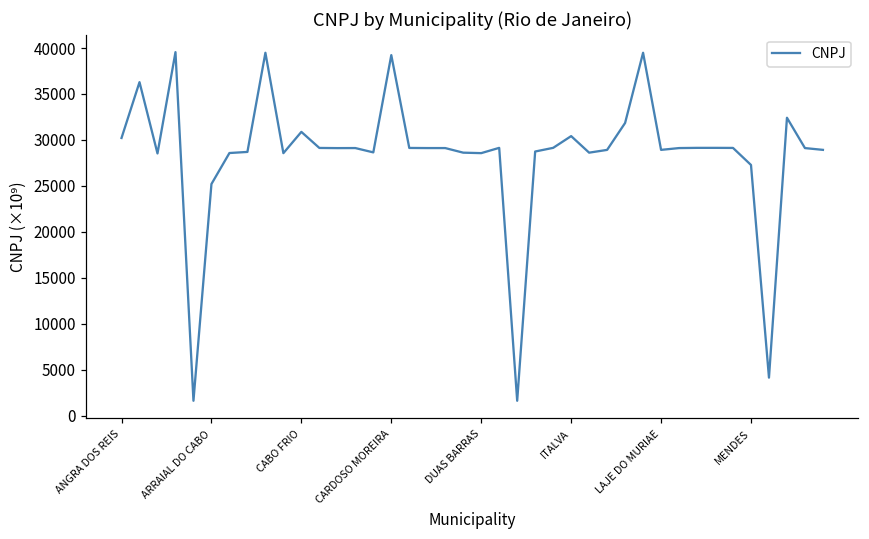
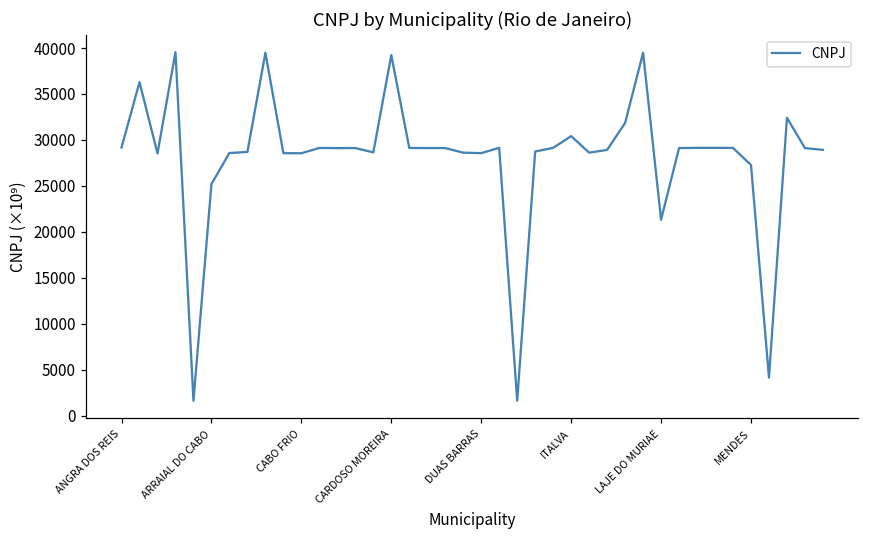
  {
-   "ANGRA DOS REIS": 30000,
+   "ANGRA DOS REIS": 29000,
    "ARRAIAL DO CABO": 25000,
-   "CABO FRIO": 31000,
+   "CABO FRIO": 29000,
    "CARDOSO MOREIRA": 39000,
    "DUAS BARRAS": 29000,
    "ITALVA": 30000,
-   "LAJE DO MURIAE": 29000,
+   "LAJE DO MURIAE": 21000,
    "MENDES": 27000
  }
